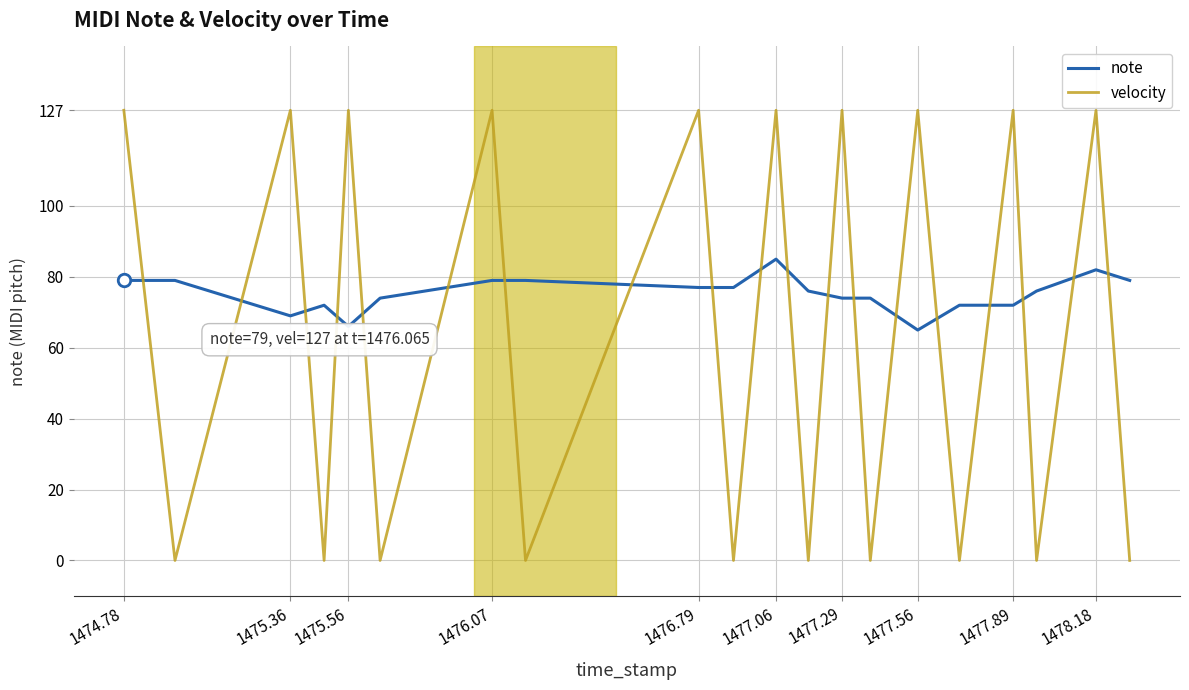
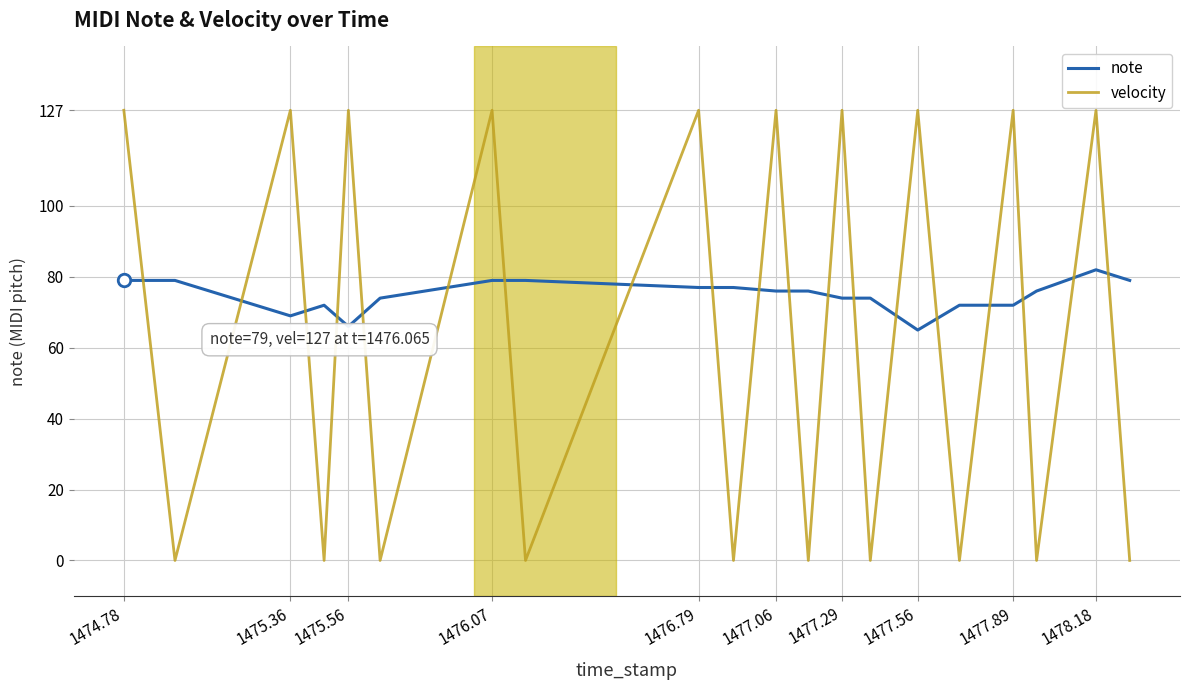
  {
    "note": {
      "1475.36": 69,
      "1476.07": 79,
      "1476.79": 77,
-     "1477.06": 85,
+     "1477.06": 76,
      "1477.29": 74,
      "1477.56": 65,
      "1477.89": 72,
      "1478.18": 82
    },
    "velocity": {
      "1474.78": 127,
      "1475.36": 127,
      "1475.56": 127,
      "1476.07": 127,
      "1476.79": 127,
      "1477.06": 127,
      "1477.29": 127,
      "1477.56": 127,
      "1477.89": 127,
      "1478.18": 127
    }
  }
